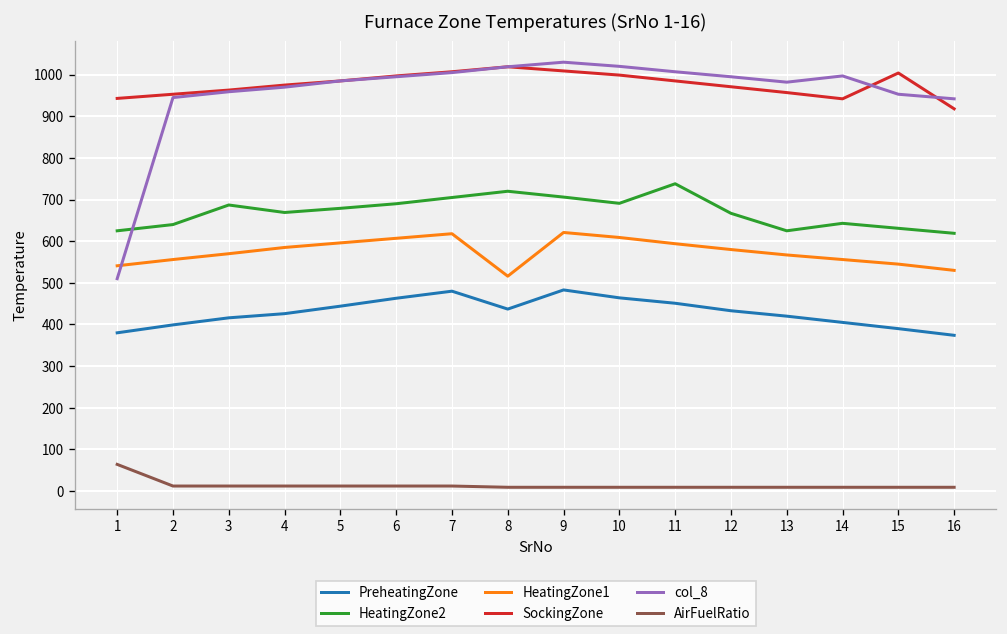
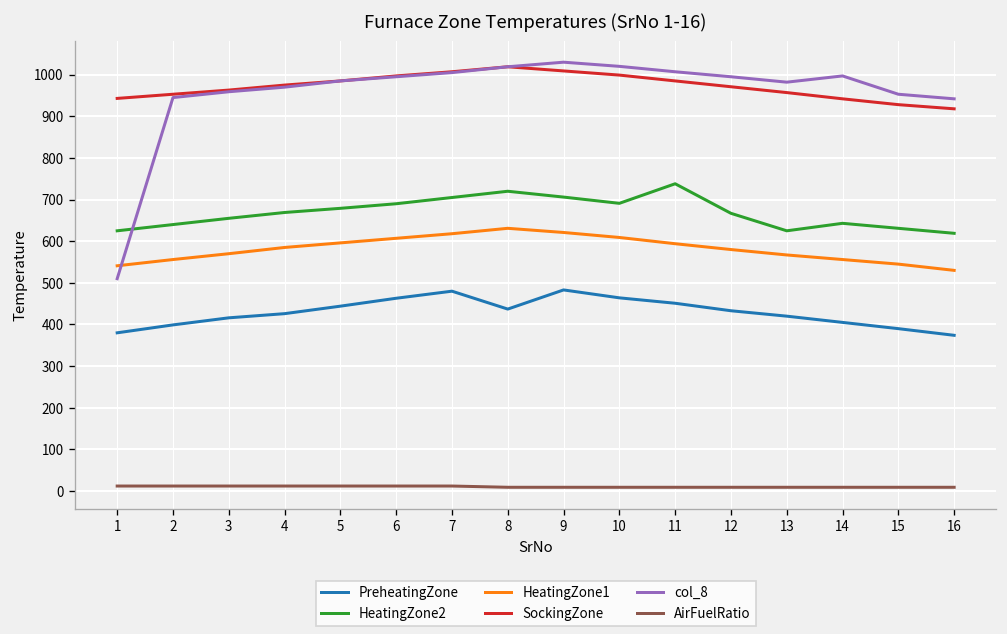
  {
    "PreheatingZone": {
      "1": 380,
      "2": 400,
      "3": 420,
      "4": 430,
      "5": 440,
      "6": 460,
      "7": 480,
      "8": 440,
      "9": 480,
      "10": 460,
      "11": 450,
      "12": 430,
      "13": 420,
      "14": 410,
      "15": 390,
      "16": 370
    },
    "HeatingZone2": {
      "1": 630,
      "2": 640,
-     "3": 690,
+     "3": 660,
      "4": 670,
      "5": 680,
      "6": 690,
      "7": 710,
      "8": 720,
      "9": 710,
      "10": 690,
      "11": 740,
      "12": 670,
      "13": 630,
      "14": 640,
      "15": 630,
      "16": 620
    },
    "HeatingZone1": {
      "1": 540,
      "2": 560,
      "3": 570,
      "4": 590,
      "5": 600,
      "6": 610,
      "7": 620,
-     "8": 520,
+     "8": 630,
      "9": 620,
      "10": 610,
      "11": 590,
      "12": 580,
      "13": 570,
      "14": 560,
      "15": 550,
      "16": 530
    },
    "SockingZone": {
      "1": 940,
      "2": 950,
      "9": 1010,
      "10": 1000,
      "11": 990,
      "12": 970,
      "13": 960,
      "14": 940,
-     "15": 1000,
+     "15": 930,
      "16": 920
    },
    "col_8": {
      "1": 510,
      "2": 950,
      "9": 1030,
      "10": 1020,
      "11": 1010,
      "12": 1000,
      "13": 980,
      "14": 1000,
      "15": 950,
      "16": 940
    },
    "AirFuelRatio": {
-     "1": 60,
+     "1": 10,
      "2": 10,
      "3": 10,
      "4": 10,
      "5": 10,
      "6": 10,
      "7": 10,
      "8": 10,
      "9": 10,
      "10": 10,
      "11": 10,
      "12": 10,
      "13": 10,
      "14": 10,
      "15": 10,
      "16": 10
    }
  }
